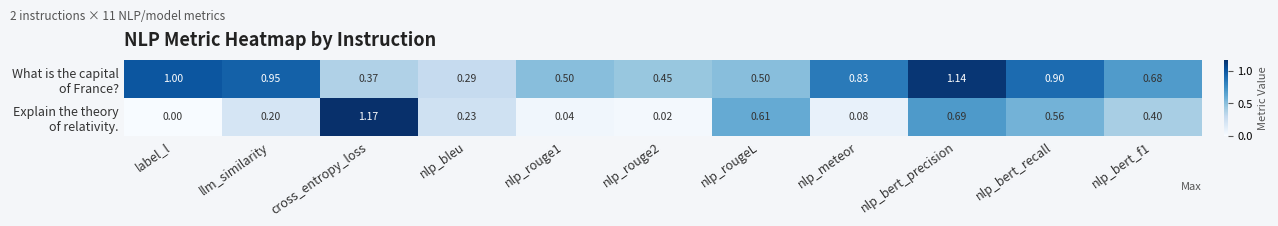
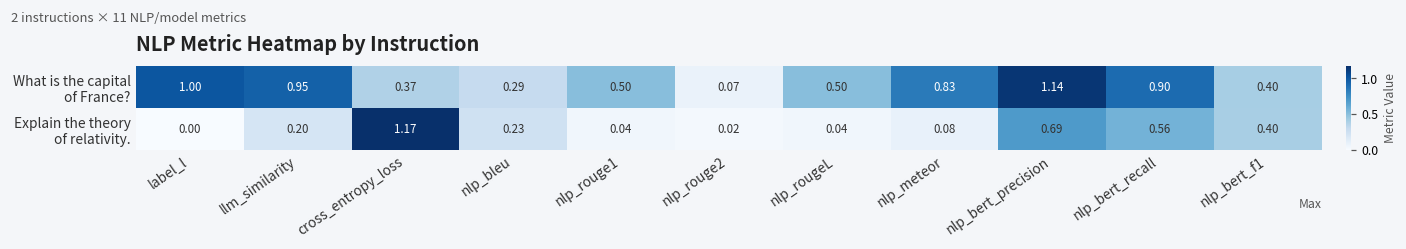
  {
    "What is the capital of France?": {
      "label_l": 1.00,
      "llm_similarity": 0.95,
      "cross_entropy_loss": 0.37,
      "nlp_bleu": 0.29,
      "nlp_rouge1": 0.50,
-     "nlp_rouge2": 0.45,
+     "nlp_rouge2": 0.07,
      "nlp_rougeL": 0.50,
      "nlp_meteor": 0.83,
      "nlp_bert_precision": 1.14,
      "nlp_bert_recall": 0.90,
-     "nlp_bert_f1": 0.68
+     "nlp_bert_f1": 0.40
    },
    "Explain the theory of relativity.": {
      "label_l": 0.00,
      "llm_similarity": 0.20,
      "cross_entropy_loss": 1.17,
      "nlp_bleu": 0.23,
      "nlp_rouge1": 0.04,
      "nlp_rouge2": 0.02,
-     "nlp_rougeL": 0.61,
+     "nlp_rougeL": 0.04,
      "nlp_meteor": 0.08,
      "nlp_bert_precision": 0.69,
      "nlp_bert_recall": 0.56,
      "nlp_bert_f1": 0.40
    }
  }
